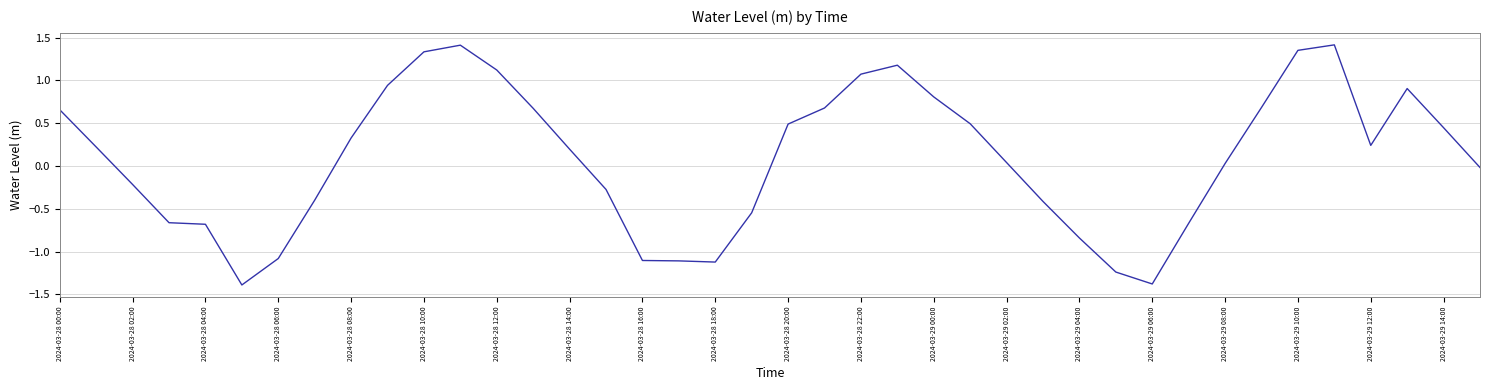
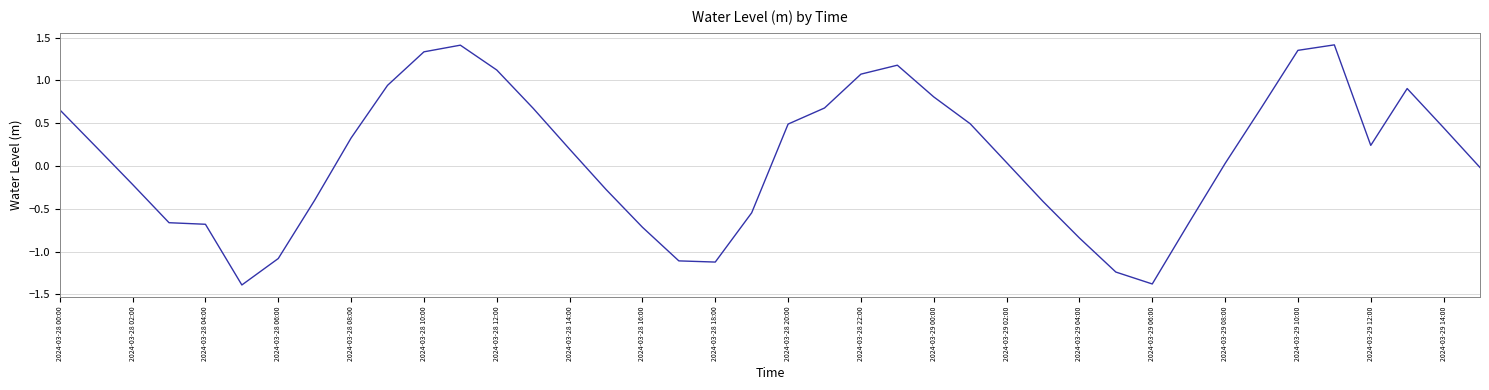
  {
    "2024-03-28 00:00": 0.7,
    "2024-03-28 02:00": -0.2,
    "2024-03-28 04:00": -0.7,
    "2024-03-28 06:00": -1.1,
    "2024-03-28 08:00": 0.3,
    "2024-03-28 10:00": 1.3,
    "2024-03-28 12:00": 1.1,
    "2024-03-28 14:00": 0.2,
-   "2024-03-28 16:00": -1.1,
+   "2024-03-28 16:00": -0.7,
    "2024-03-28 18:00": -1.1,
    "2024-03-28 20:00": 0.5,
    "2024-03-28 22:00": 1.1,
    "2024-03-29 00:00": 0.8,
    "2024-03-29 02:00": 0.0,
    "2024-03-29 04:00": -0.8,
    "2024-03-29 06:00": -1.4,
    "2024-03-29 08:00": 0.0,
    "2024-03-29 10:00": 1.4,
    "2024-03-29 12:00": 0.2,
    "2024-03-29 14:00": 0.4
  }
